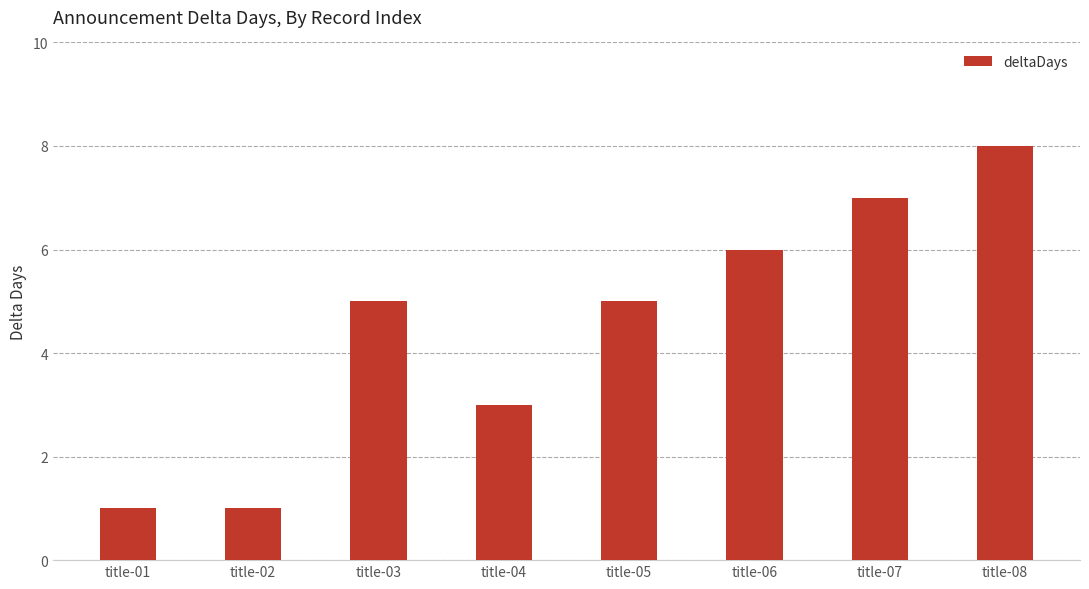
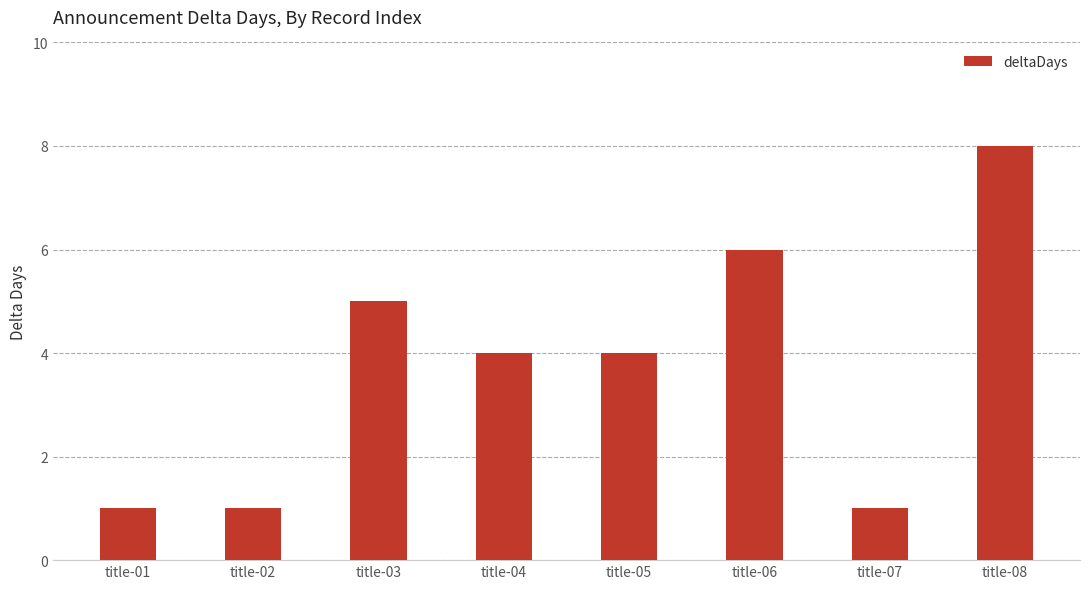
  {
    "title-01": 1.0,
    "title-02": 1.0,
    "title-03": 5.0,
-   "title-04": 3.0,
-   "title-05": 5.0,
+   "title-04": 4.0,
+   "title-05": 4.0,
    "title-06": 6.0,
-   "title-07": 7.0,
+   "title-07": 1.0,
    "title-08": 8.0
  }
